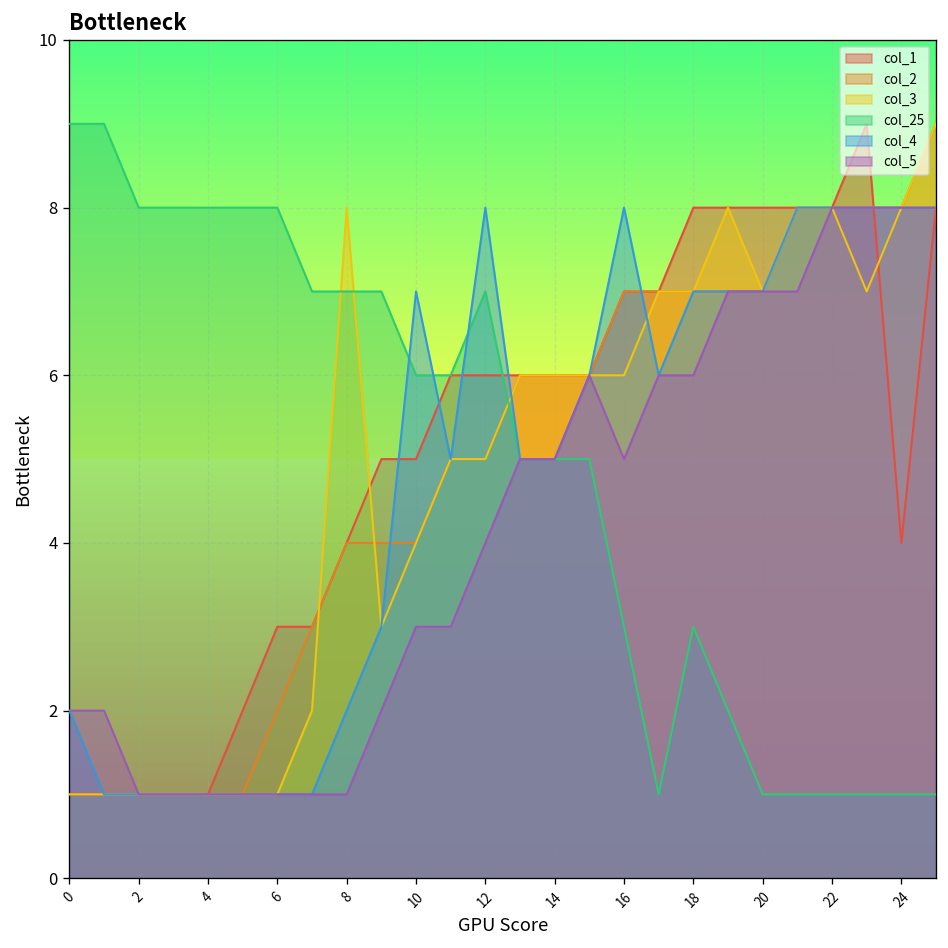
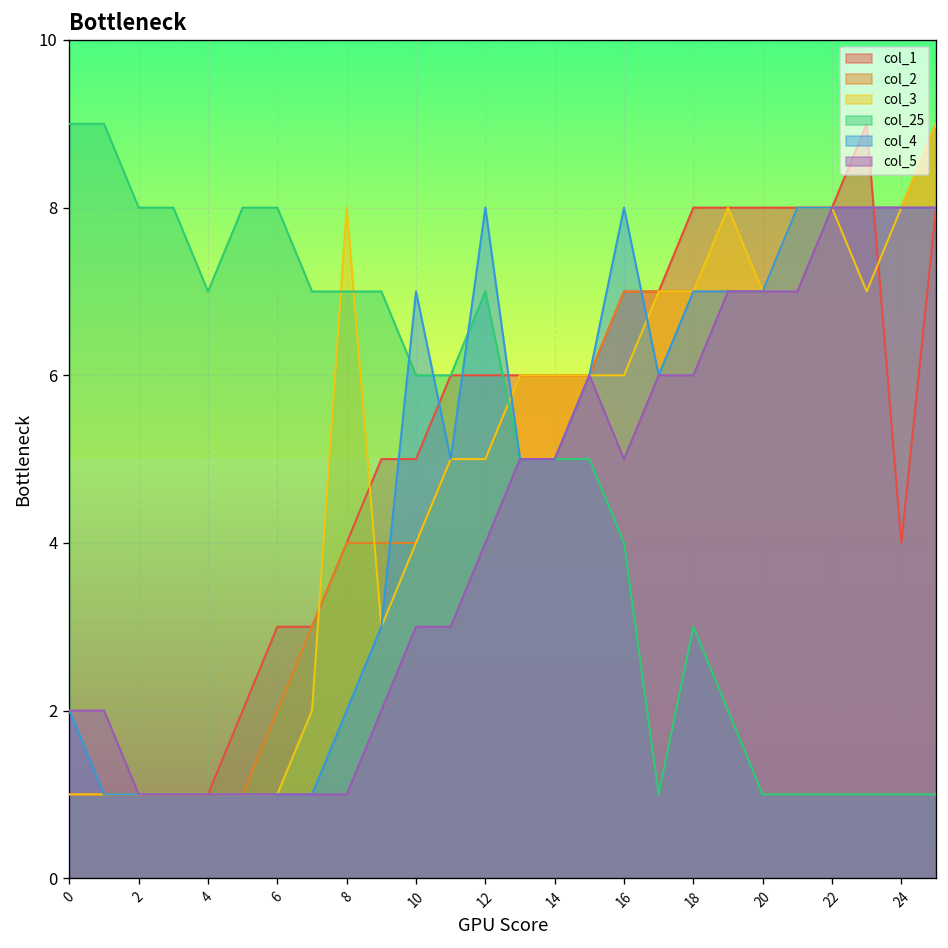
  {
    "col_25": {
      "0": 9,
      "2": 8,
-     "4": 8,
+     "4": 7,
      "6": 8,
      "8": 7,
      "10": 6,
      "12": 7,
-     "16": 3,
+     "16": 4,
      "18": 3,
      "20": 1,
      "22": 1,
      "24": 1
    },
    "col_4": {
      "8": 2,
      "10": 7,
      "12": 8,
      "16": 8
    },
    "col_5": {
      "8": 1,
      "10": 3,
      "12": 4,
      "16": 5,
      "18": 6
    }
  }
